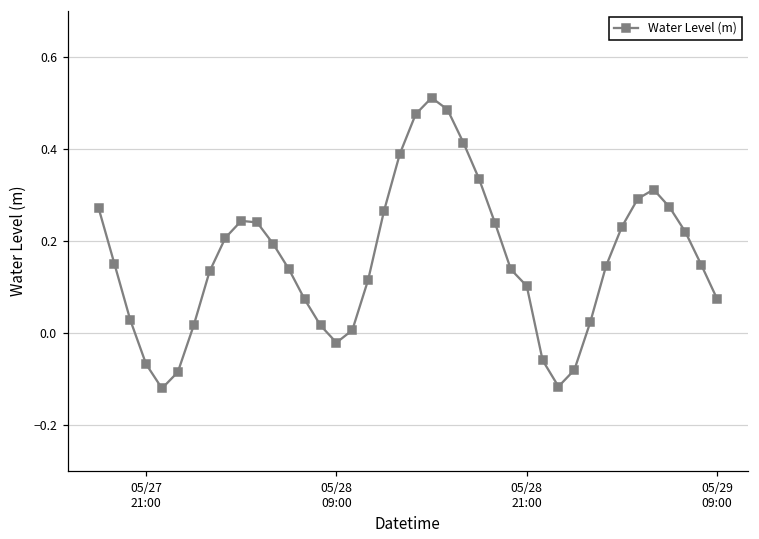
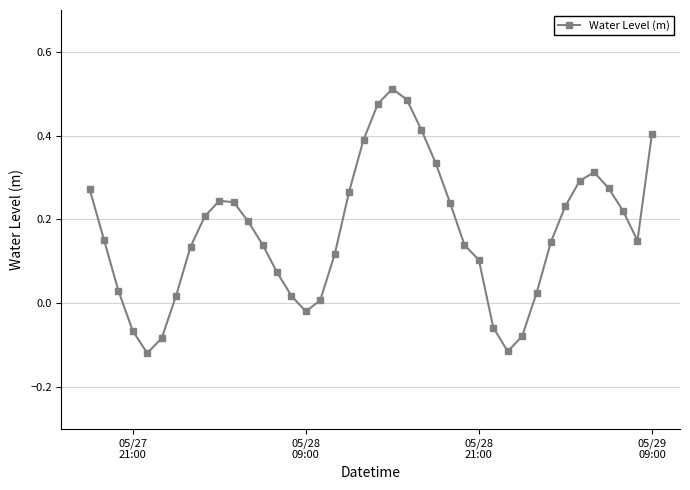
  {
    "05/27 21:00": -0.07,
    "05/28 09:00": -0.02,
    "05/28 21:00": 0.10,
-   "05/29 09:00": 0.07
+   "05/29 09:00": 0.40
  }
